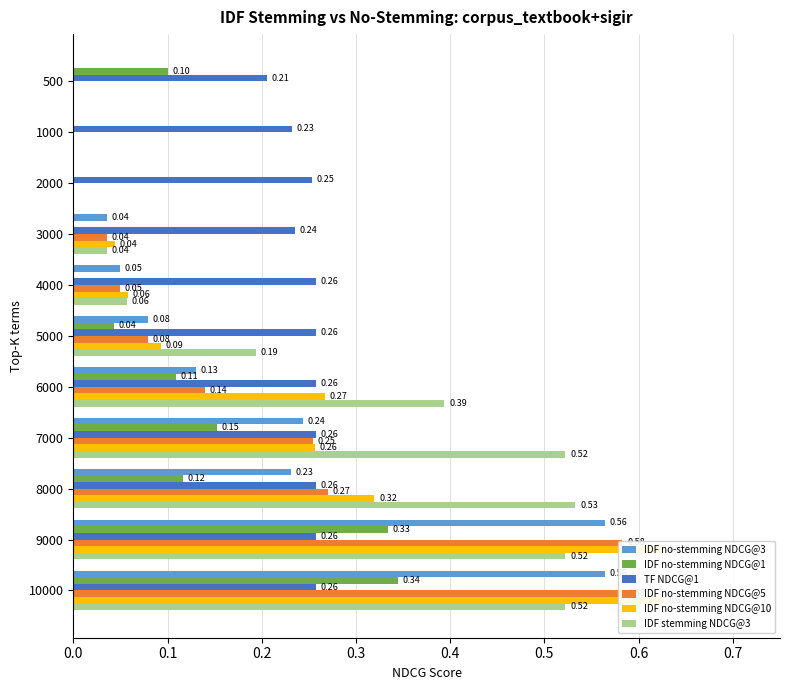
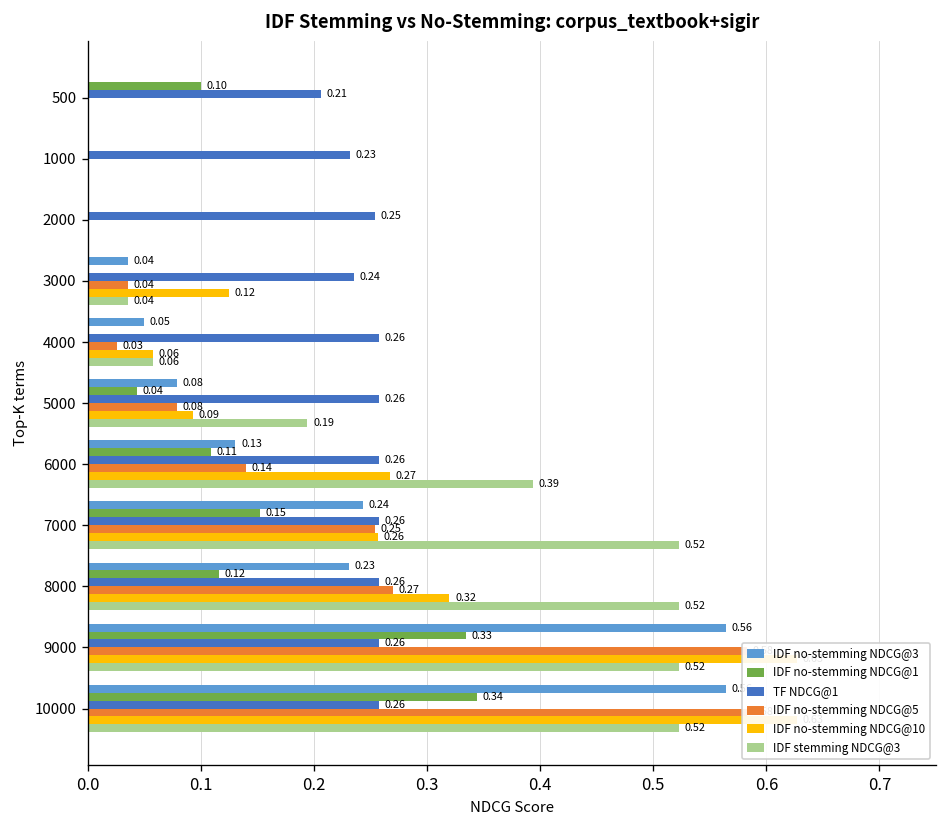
  {
    "IDF no-stemming NDCG@1": {
      "500": 0.10,
      "5000": 0.04,
      "6000": 0.11,
      "7000": 0.15,
      "8000": 0.12,
      "9000": 0.33,
      "10000": 0.34
    },
    "IDF no-stemming NDCG@5": {
      "3000": 0.04,
-     "4000": 0.05,
+     "4000": 0.03,
      "5000": 0.08,
      "6000": 0.14,
      "8000": 0.27
    },
    "IDF no-stemming NDCG@10": {
-     "3000": 0.04,
+     "3000": 0.12,
      "5000": 0.09,
      "6000": 0.27,
      "8000": 0.32
    },
    "IDF stemming NDCG@3": {
      "3000": 0.04,
      "5000": 0.19,
      "6000": 0.39,
      "7000": 0.52,
-     "8000": 0.53,
+     "8000": 0.52,
      "9000": 0.52,
      "10000": 0.52
    }
  }
